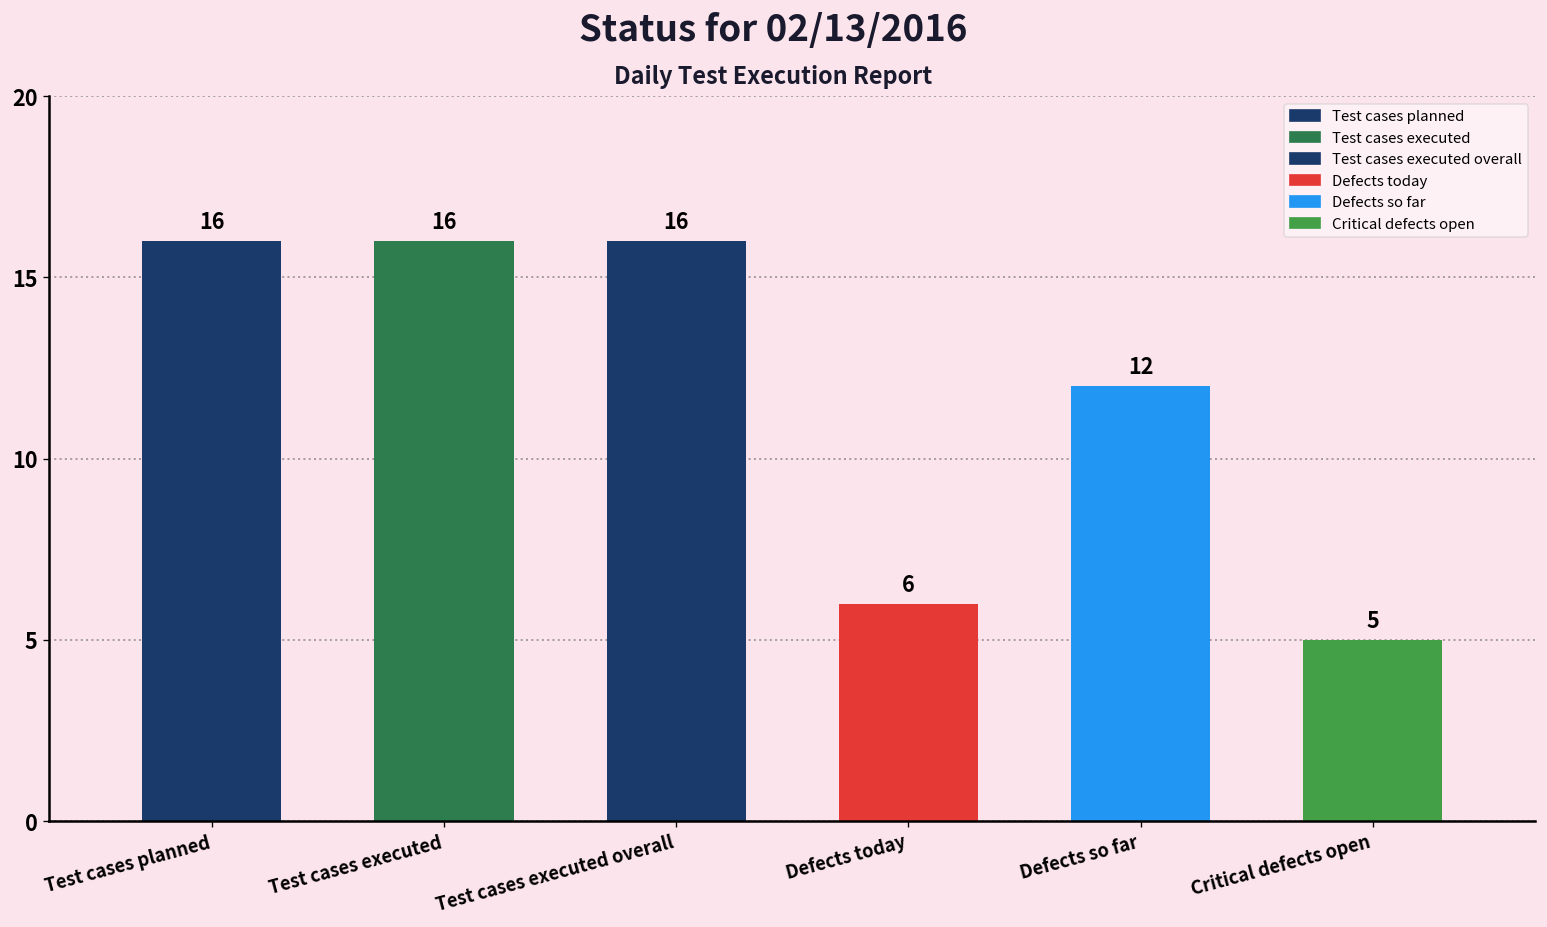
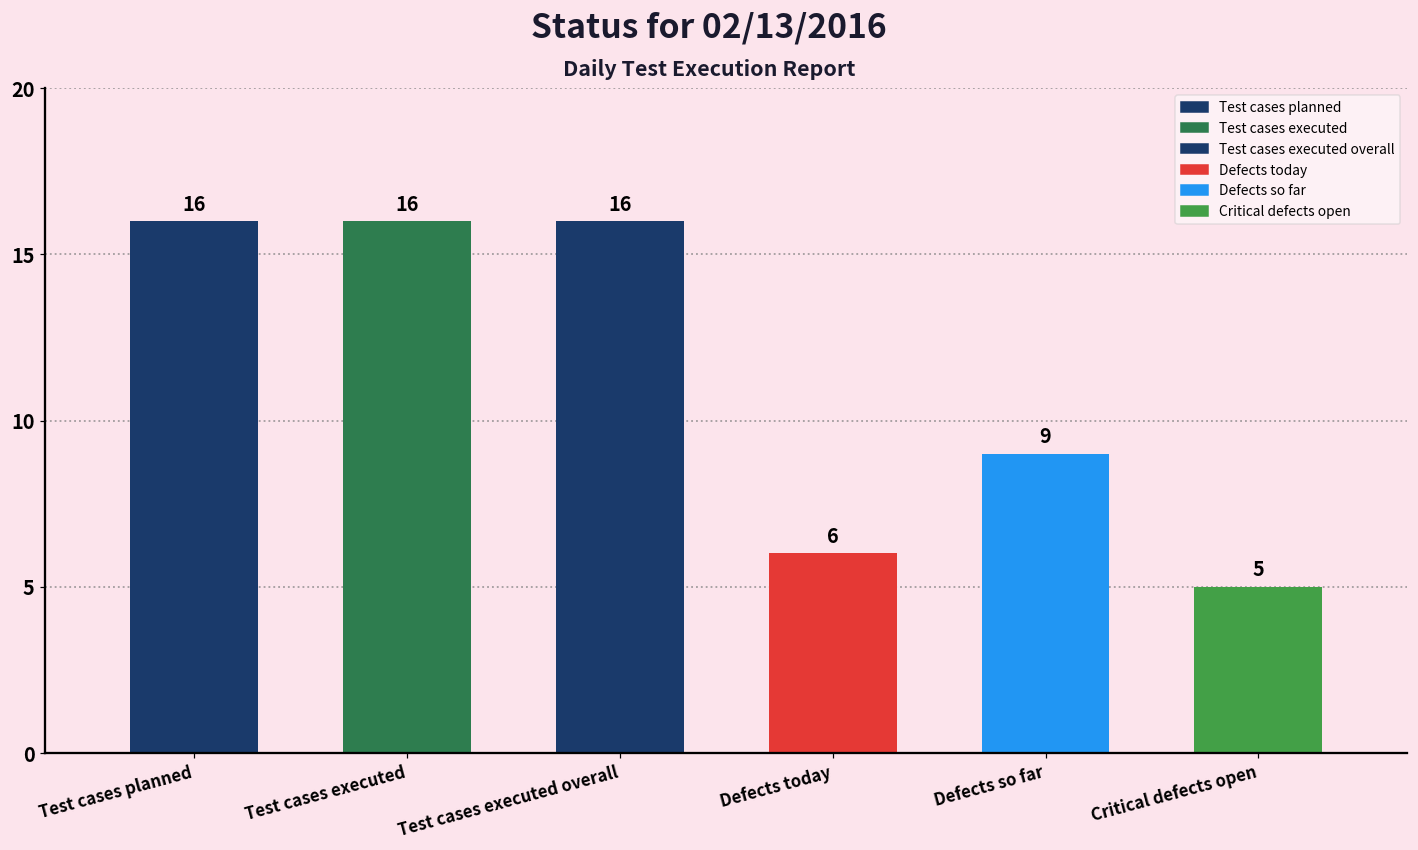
  {
    "Test cases planned": 16,
    "Test cases executed": 16,
    "Test cases executed overall": 16,
    "Defects today": 6,
-   "Defects so far": 12,
+   "Defects so far": 9,
    "Critical defects open": 5
  }
